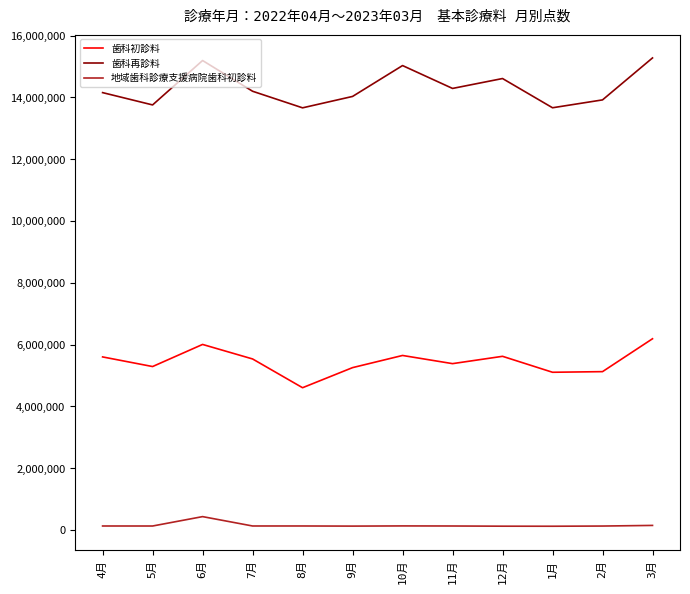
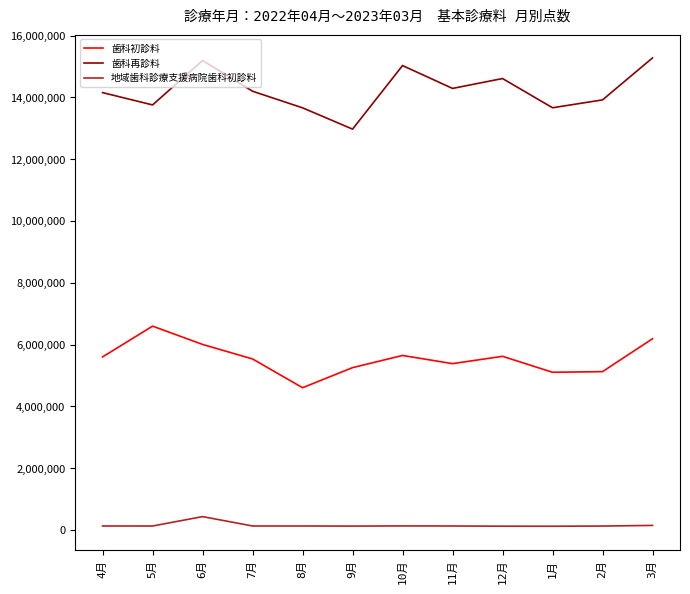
  {
    "歯科初診料": {
      "4月": "5,600,000",
-     "5月": "5,300,000",
+     "5月": "6,600,000",
      "6月": "6,000,000",
      "7月": "5,500,000",
      "8月": "4,600,000",
      "9月": "5,300,000",
      "10月": "5,700,000",
      "11月": "5,400,000",
      "12月": "5,600,000",
      "1月": "5,100,000",
      "2月": "5,100,000",
      "3月": "6,200,000"
    },
    "歯科再診料": {
      "4月": "14,200,000",
      "5月": "13,800,000",
      "7月": "14,200,000",
      "8月": "13,700,000",
-     "9月": "14,000,000",
+     "9月": "13,000,000",
      "10月": "15,000,000",
      "11月": "14,300,000",
      "12月": "14,600,000",
      "1月": "13,700,000",
      "2月": "13,900,000",
      "3月": "15,300,000"
    },
    "地域歯科診療支援病院歯科初診料": {
      "4月": "100,000",
      "5月": "100,000",
      "6月": "400,000",
      "7月": "100,000",
      "8月": "100,000",
      "9月": "100,000",
      "10月": "100,000",
      "11月": "100,000",
      "12月": "100,000",
      "1月": "100,000",
      "2月": "100,000",
      "3月": "100,000"
    }
  }
